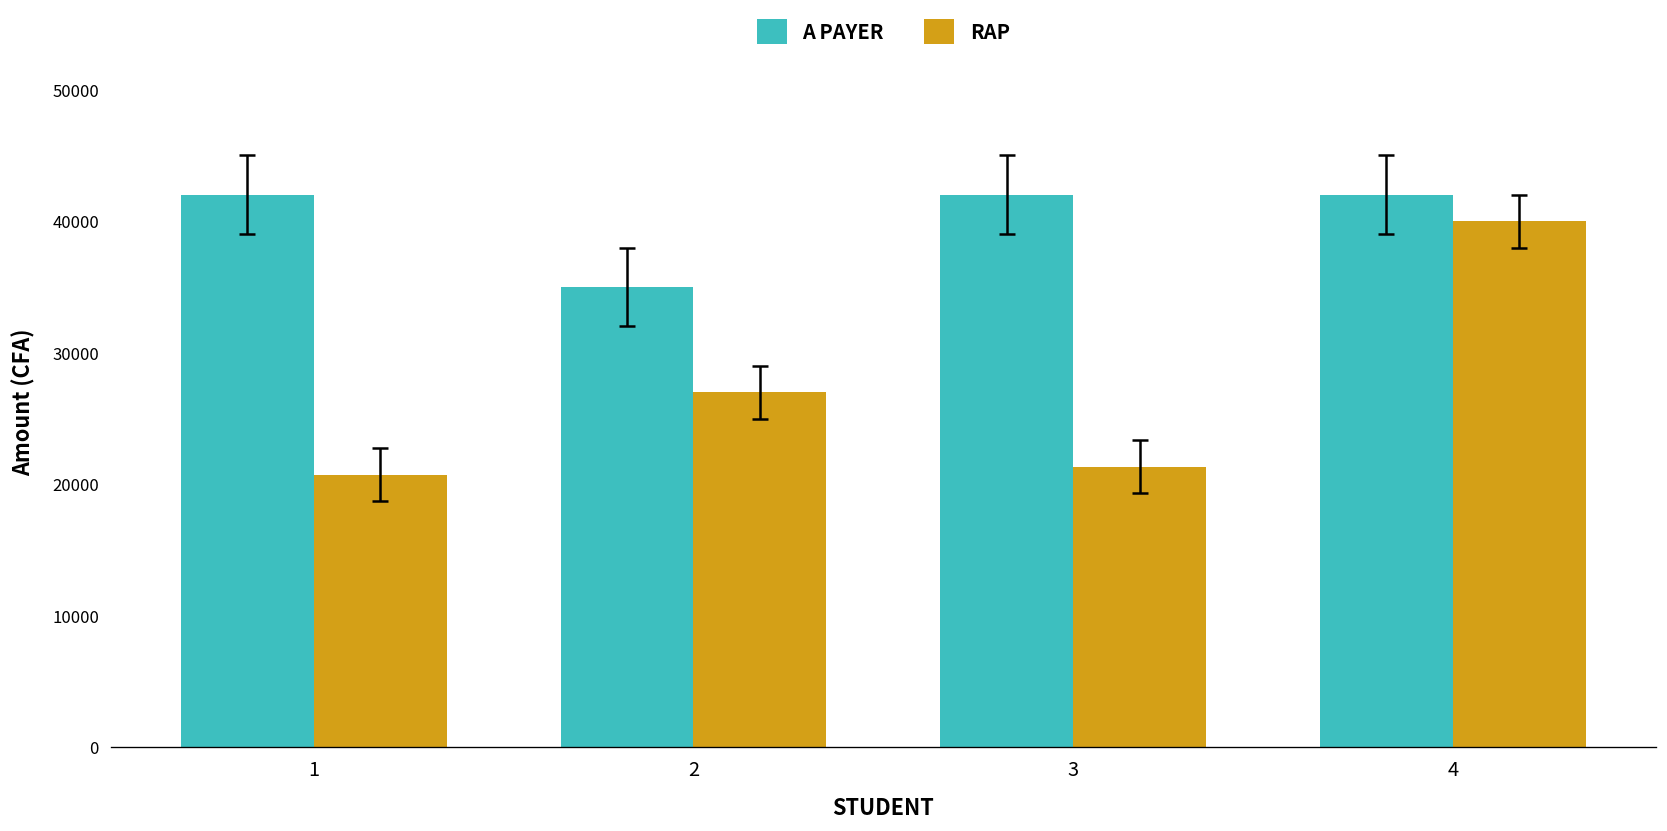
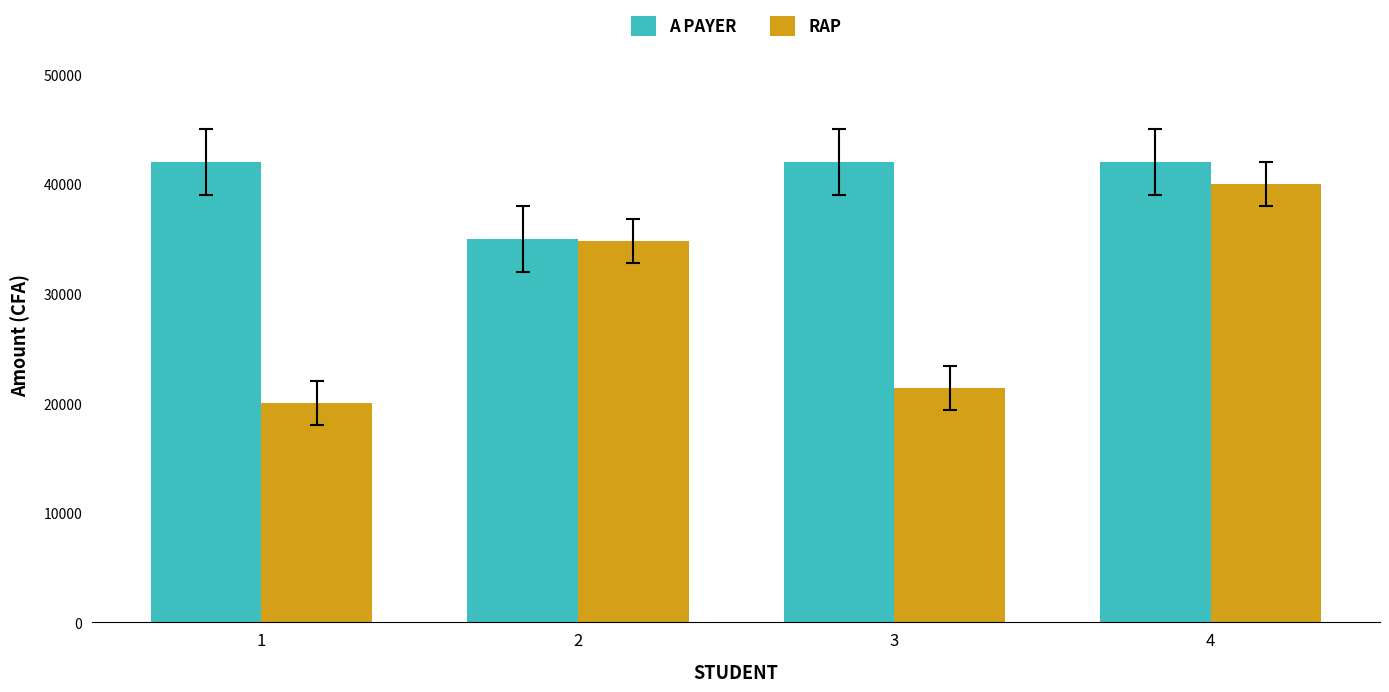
  {
    "A PAYER": {
      "1": 42000,
      "2": 35000,
      "3": 42000,
      "4": 42000
    },
    "RAP": {
-     "1": 20700,
-     "2": 27000,
+     "1": 20000,
+     "2": 34800,
      "3": 21400,
      "4": 40000
    }
  }
